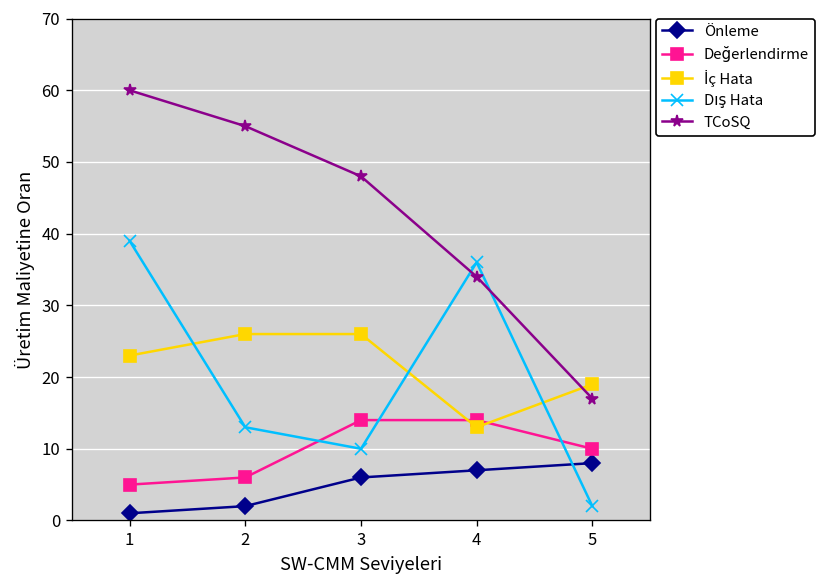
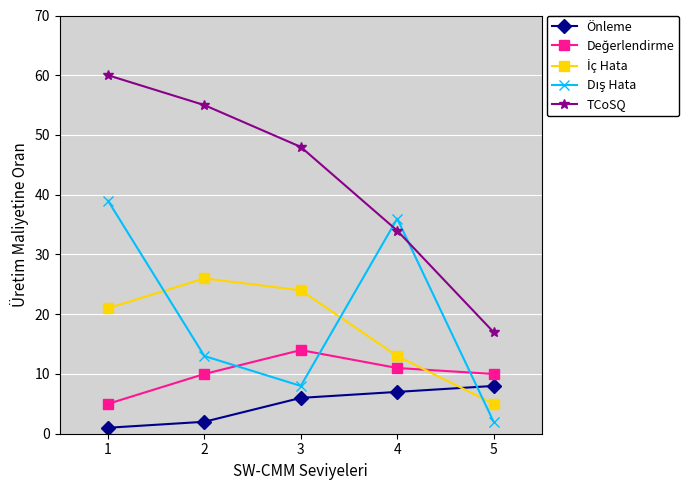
  {
    "Önleme": {
      "1": 1,
      "2": 2,
      "3": 6,
      "4": 7,
      "5": 8
    },
    "Değerlendirme": {
      "1": 5,
-     "2": 6,
+     "2": 10,
      "3": 14,
-     "4": 14,
+     "4": 11,
      "5": 10
    },
    "İç Hata": {
-     "1": 23,
+     "1": 21,
      "2": 26,
-     "3": 26,
+     "3": 24,
      "4": 13,
-     "5": 19
+     "5": 5
    },
    "Dış Hata": {
      "1": 39,
      "2": 13,
-     "3": 10,
+     "3": 8,
      "4": 36,
      "5": 2
    },
    "TCoSQ": {
      "1": 60,
      "2": 55,
      "3": 48,
      "4": 34,
      "5": 17
    }
  }
